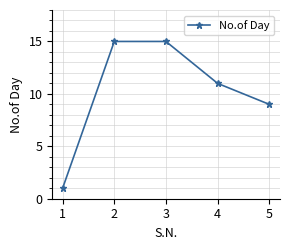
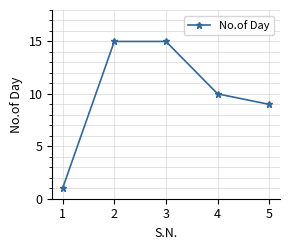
  {
    "1": 1,
    "2": 15,
    "3": 15,
-   "4": 11,
+   "4": 10,
    "5": 9
  }
